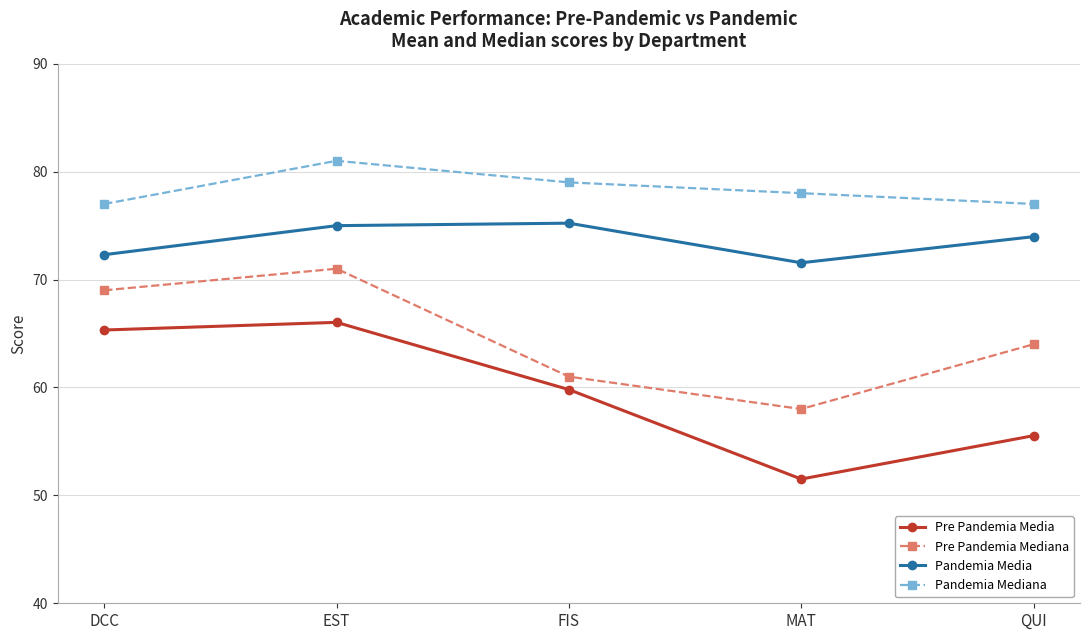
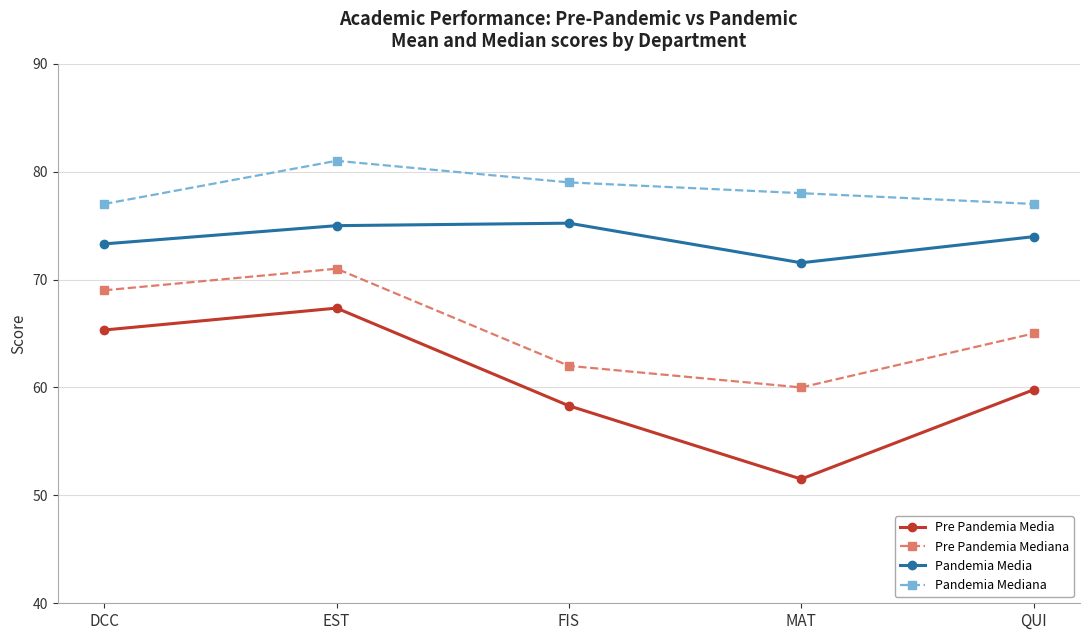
  {
    "Pre Pandemia Media": {
      "DCC": 65.3,
-     "EST": 66.0,
-     "FIS": 59.8,
+     "EST": 67.4,
+     "FIS": 58.3,
      "MAT": 51.5,
-     "QUI": 55.5
+     "QUI": 59.8
    },
    "Pre Pandemia Mediana": {
      "DCC": 69,
      "EST": 71,
-     "FIS": 61,
-     "MAT": 58,
-     "QUI": 64
+     "FIS": 62,
+     "MAT": 60,
+     "QUI": 65
    },
    "Pandemia Media": {
-     "DCC": 72.3,
+     "DCC": 73.3,
      "EST": 75.0,
      "FIS": 75.2,
      "MAT": 71.6,
      "QUI": 74.0
    },
    "Pandemia Mediana": {
      "DCC": 77.0,
      "EST": 81.0,
      "FIS": 79.0,
      "MAT": 78.0,
      "QUI": 77.0
    }
  }
